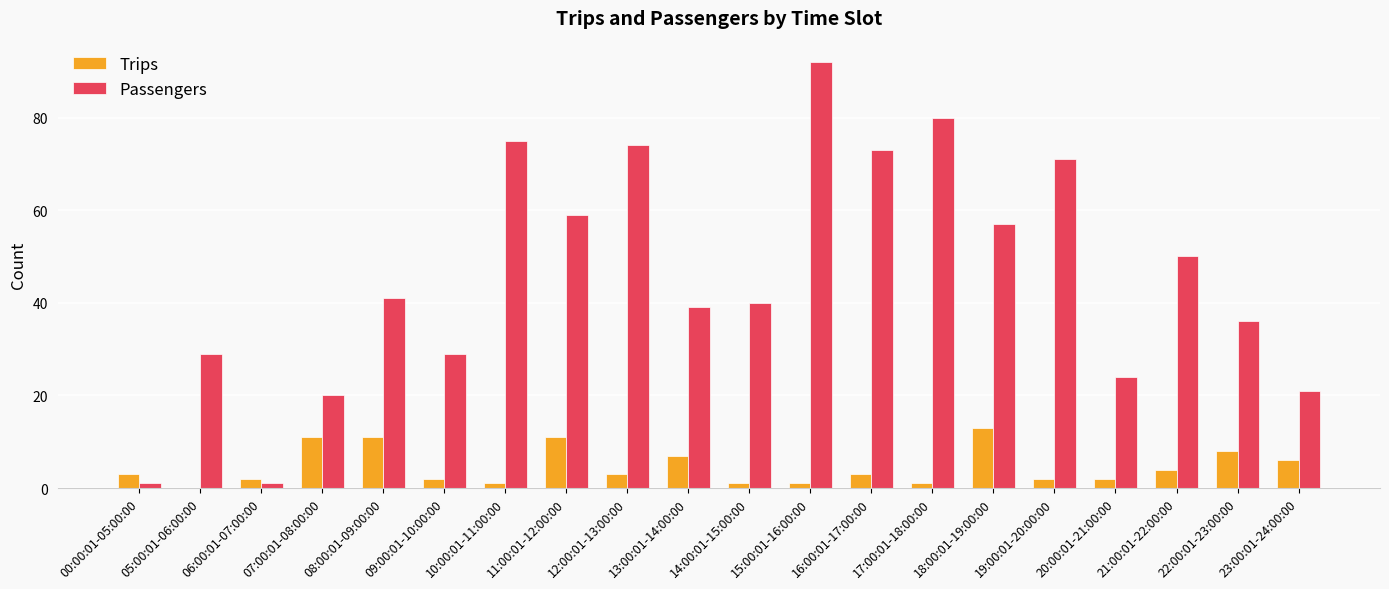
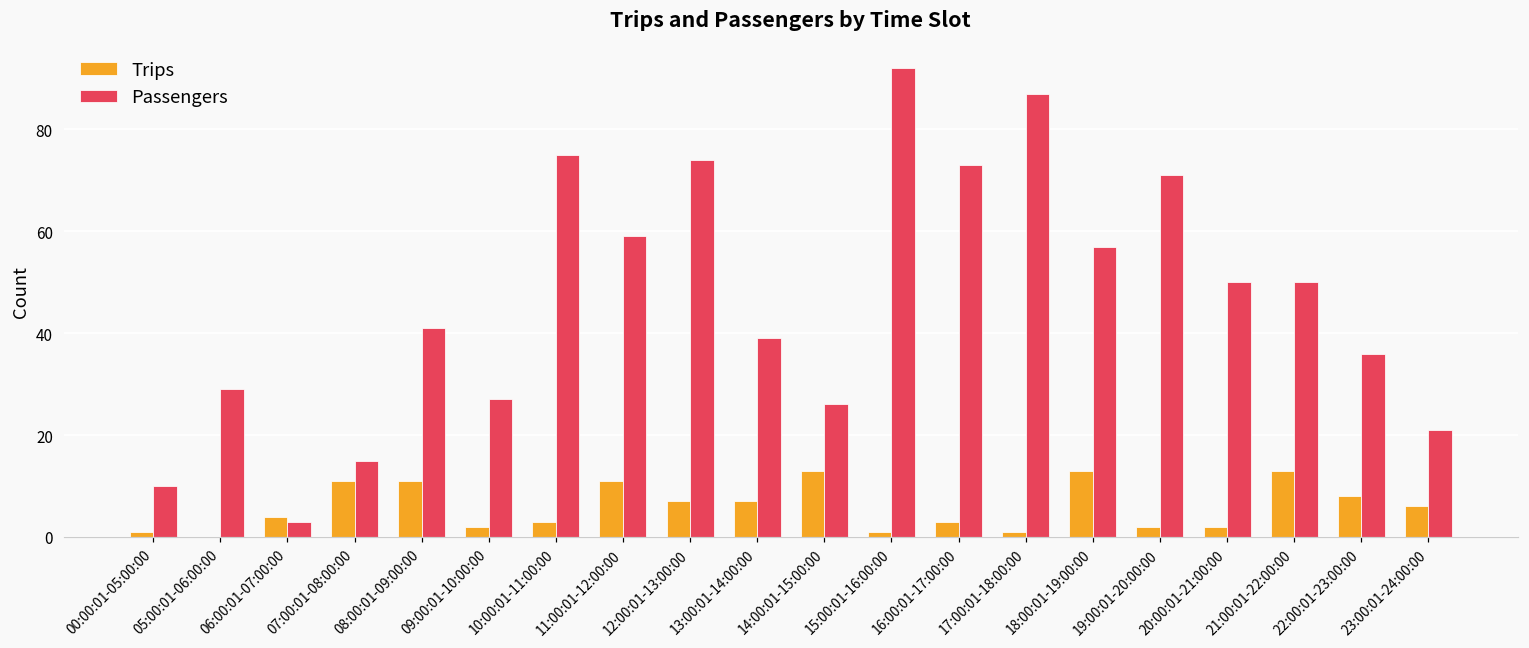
  {
    "Trips": {
-     "00:00:01-05:00:00": 3,
+     "00:00:01-05:00:00": 1,
      "05:00:01-06:00:00": 0,
-     "06:00:01-07:00:00": 2,
+     "06:00:01-07:00:00": 4,
      "07:00:01-08:00:00": 11,
      "08:00:01-09:00:00": 11,
      "09:00:01-10:00:00": 2,
-     "10:00:01-11:00:00": 1,
+     "10:00:01-11:00:00": 3,
      "11:00:01-12:00:00": 11,
-     "12:00:01-13:00:00": 3,
+     "12:00:01-13:00:00": 7,
      "13:00:01-14:00:00": 7,
-     "14:00:01-15:00:00": 1,
+     "14:00:01-15:00:00": 13,
      "15:00:01-16:00:00": 1,
      "16:00:01-17:00:00": 3,
      "17:00:01-18:00:00": 1,
      "18:00:01-19:00:00": 13,
      "19:00:01-20:00:00": 2,
      "20:00:01-21:00:00": 2,
-     "21:00:01-22:00:00": 4,
+     "21:00:01-22:00:00": 13,
      "22:00:01-23:00:00": 8,
      "23:00:01-24:00:00": 6
    },
    "Passengers": {
-     "00:00:01-05:00:00": 1,
+     "00:00:01-05:00:00": 10,
      "05:00:01-06:00:00": 29,
-     "06:00:01-07:00:00": 1,
-     "07:00:01-08:00:00": 20,
+     "06:00:01-07:00:00": 3,
+     "07:00:01-08:00:00": 15,
      "08:00:01-09:00:00": 41,
-     "09:00:01-10:00:00": 29,
+     "09:00:01-10:00:00": 27,
      "10:00:01-11:00:00": 75,
      "11:00:01-12:00:00": 59,
      "12:00:01-13:00:00": 74,
      "13:00:01-14:00:00": 39,
-     "14:00:01-15:00:00": 40,
+     "14:00:01-15:00:00": 26,
      "15:00:01-16:00:00": 92,
      "16:00:01-17:00:00": 73,
-     "17:00:01-18:00:00": 80,
+     "17:00:01-18:00:00": 87,
      "18:00:01-19:00:00": 57,
      "19:00:01-20:00:00": 71,
-     "20:00:01-21:00:00": 24,
+     "20:00:01-21:00:00": 50,
      "21:00:01-22:00:00": 50,
      "22:00:01-23:00:00": 36,
      "23:00:01-24:00:00": 21
    }
  }
